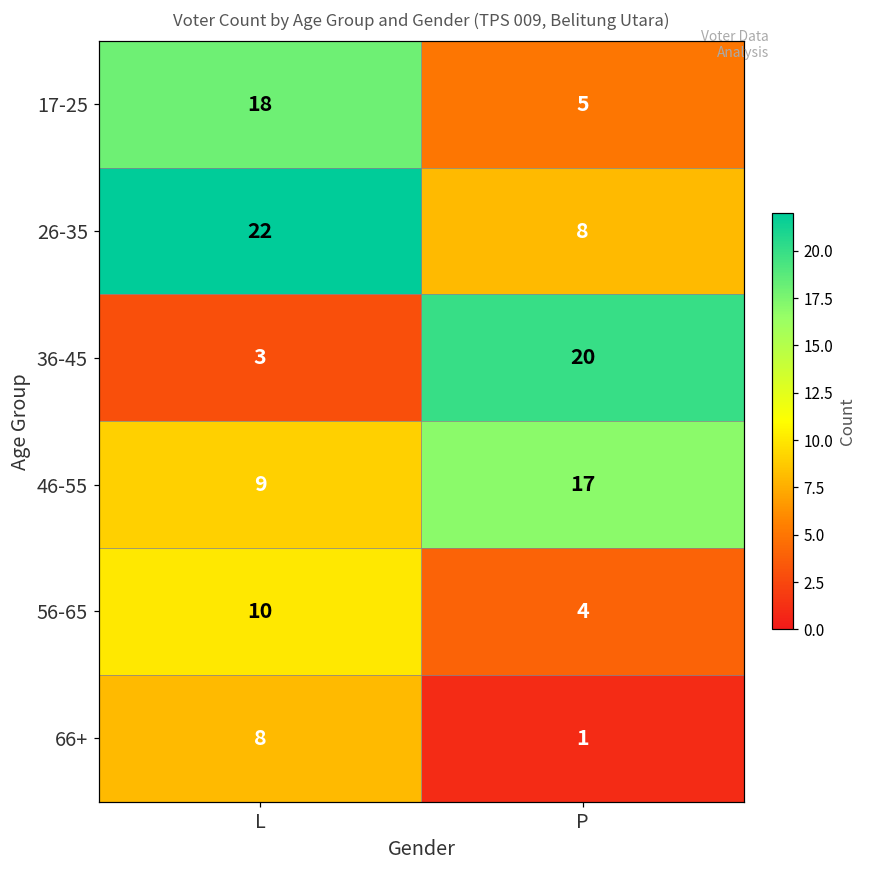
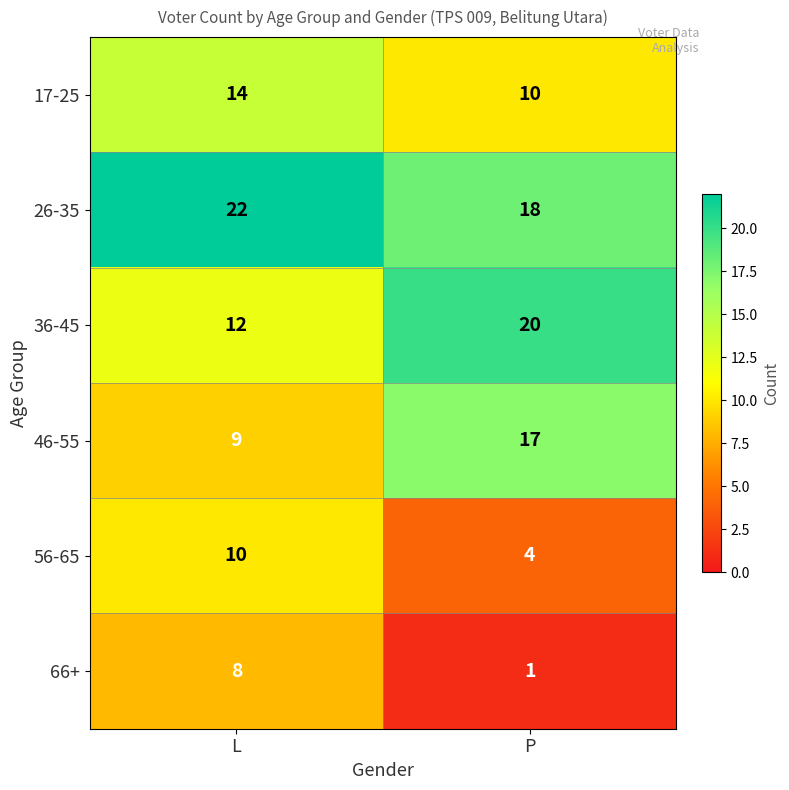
  {
    "17-25": {
-     "L": 18,
-     "P": 5
+     "L": 14,
+     "P": 10
    },
    "26-35": {
      "L": 22,
-     "P": 8
+     "P": 18
    },
    "36-45": {
-     "L": 3,
+     "L": 12,
      "P": 20
    },
    "46-55": {
      "L": 9,
      "P": 17
    },
    "56-65": {
      "L": 10,
      "P": 4
    },
    "66+": {
      "L": 8,
      "P": 1
    }
  }
